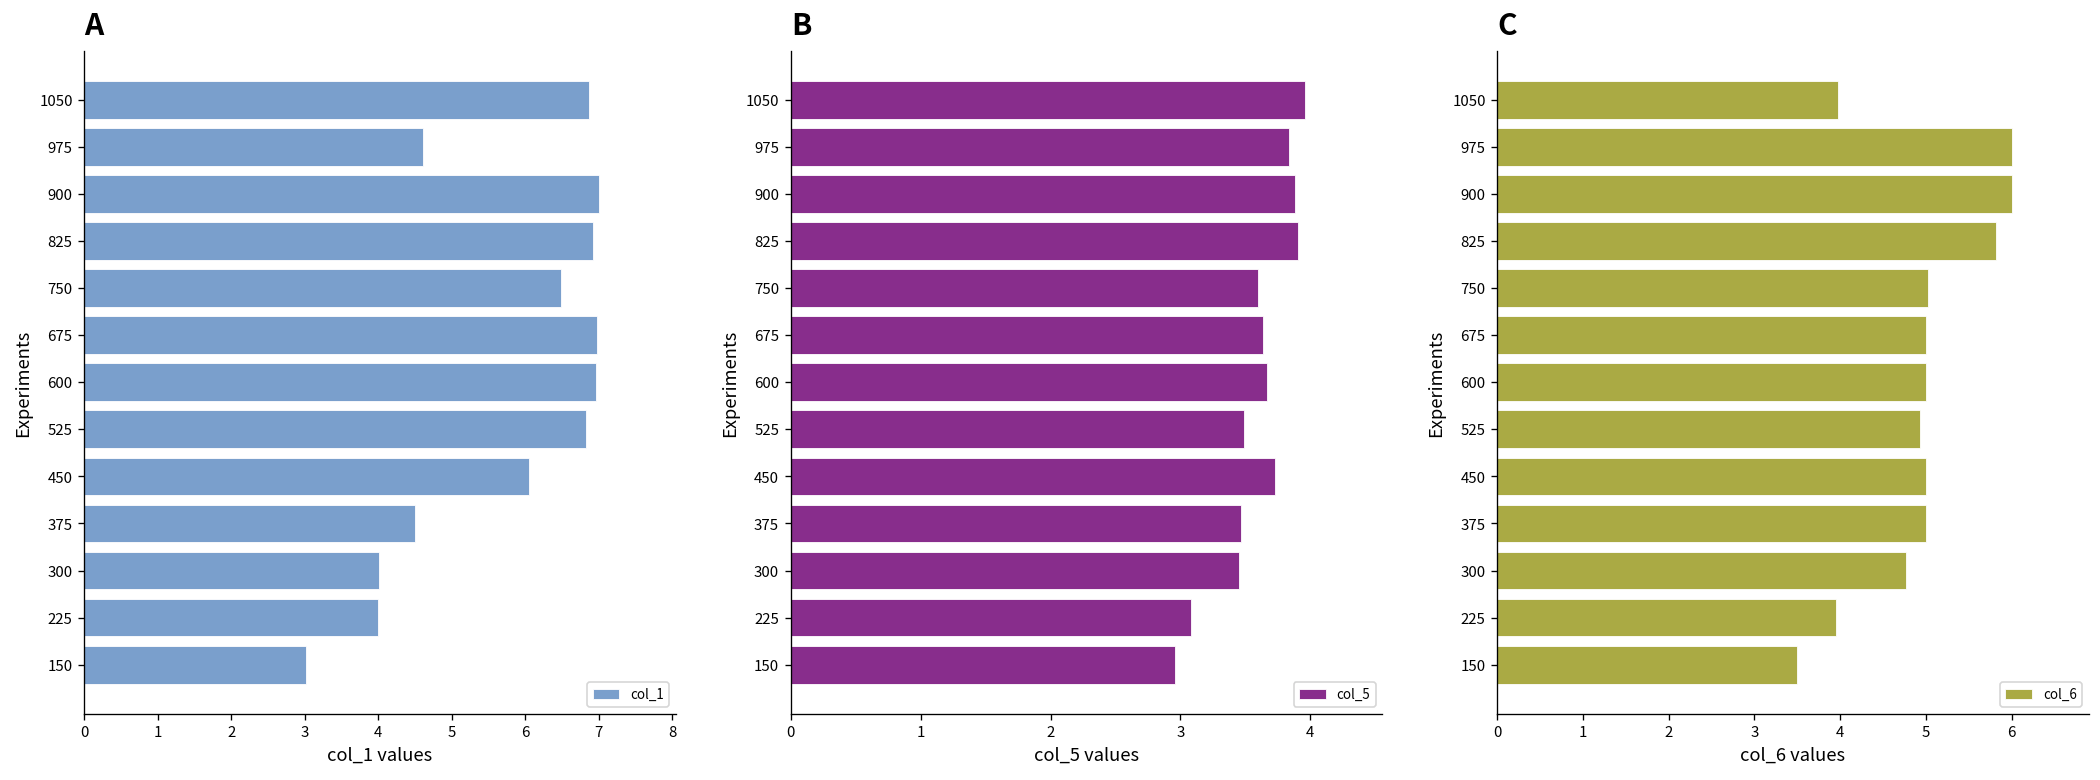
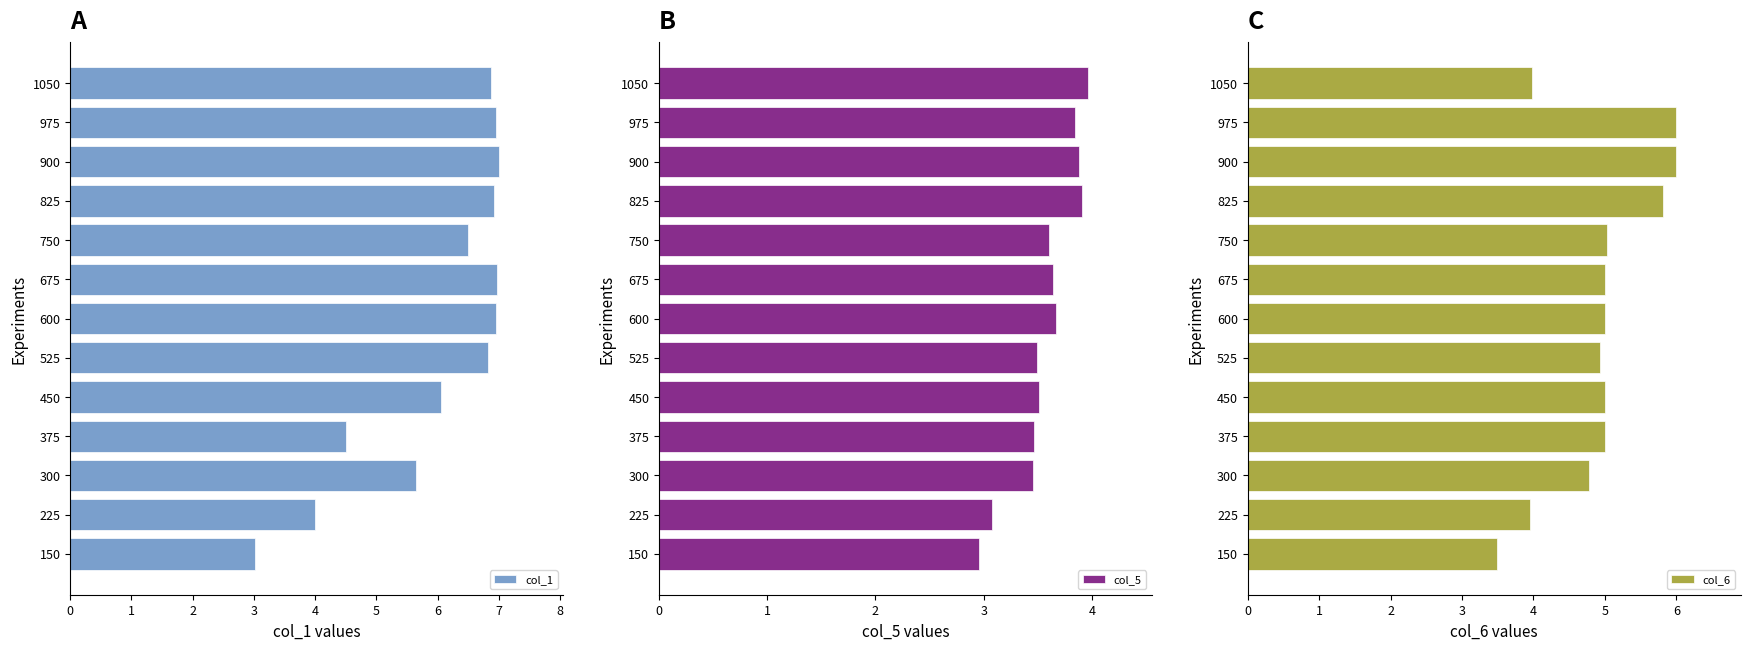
  {
    "A": {
      "1050": 6.9,
-     "975": 4.6,
+     "975": 6.9,
      "900": 7.0,
      "825": 6.9,
      "750": 6.5,
      "675": 7.0,
      "600": 7.0,
      "525": 6.8,
      "450": 6.1,
      "375": 4.5,
-     "300": 4.0,
+     "300": 5.6,
      "225": 4.0,
      "150": 3.0
    },
    "B": {
      "1050": 3.96,
      "975": 3.84,
      "900": 3.88,
      "825": 3.91,
      "750": 3.60,
      "675": 3.64,
      "600": 3.67,
      "525": 3.49,
-     "450": 3.73,
+     "450": 3.51,
      "375": 3.47,
      "300": 3.45,
      "225": 3.08,
      "150": 2.96
    },
    "C": {
      "1050": 4.0,
      "975": 6.0,
      "900": 6.0,
      "825": 5.8,
      "750": 5.0,
      "675": 5.0,
      "600": 5.0,
      "525": 4.9,
      "450": 5.0,
      "375": 5.0,
      "300": 4.8,
      "225": 3.9,
      "150": 3.5
    }
  }
